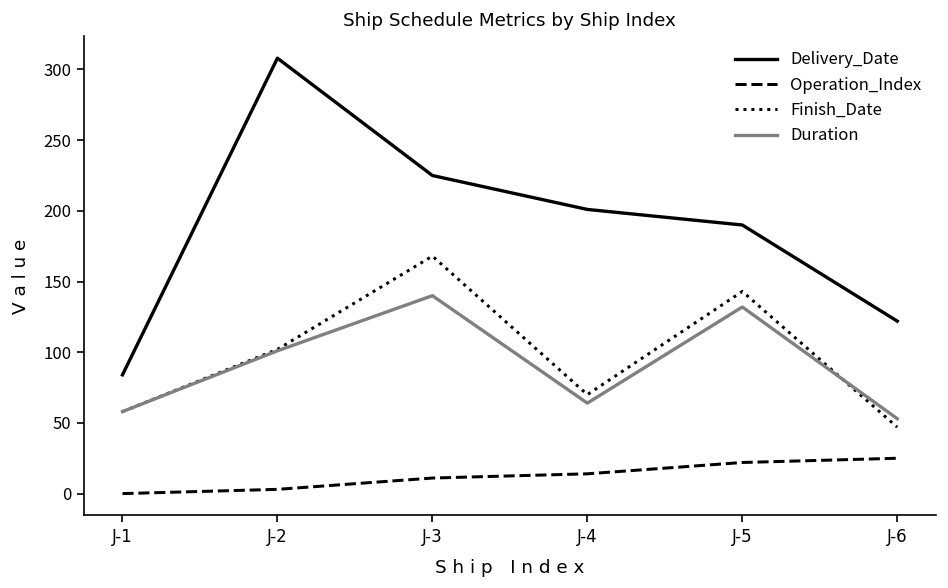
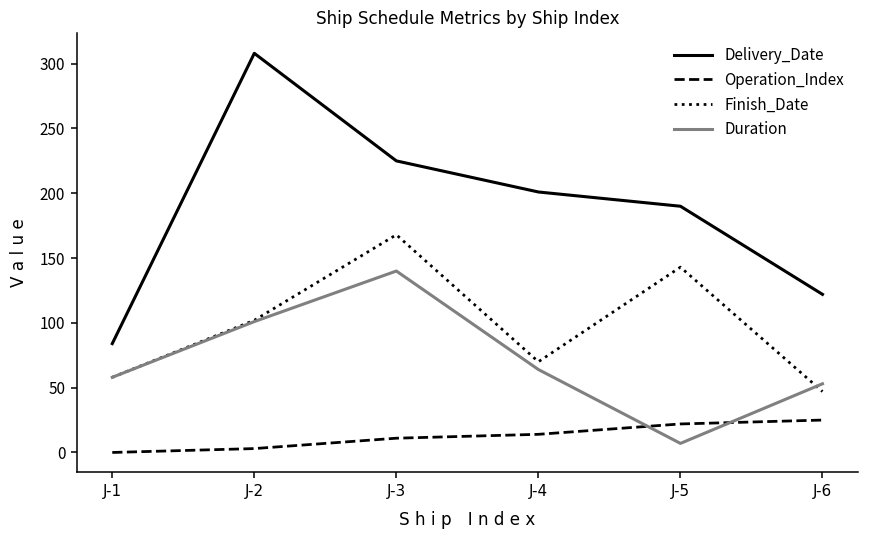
  {
    "Duration": {
      "J-3": 140,
      "J-4": 64,
-     "J-5": 132,
+     "J-5": 7,
      "J-6": 53
    }
  }
